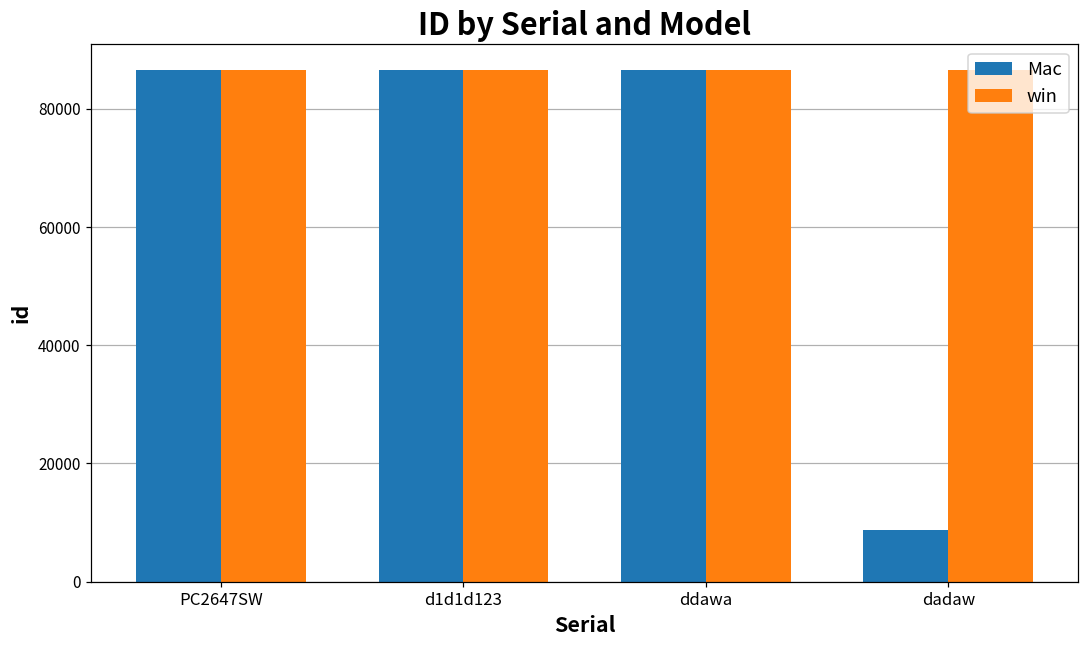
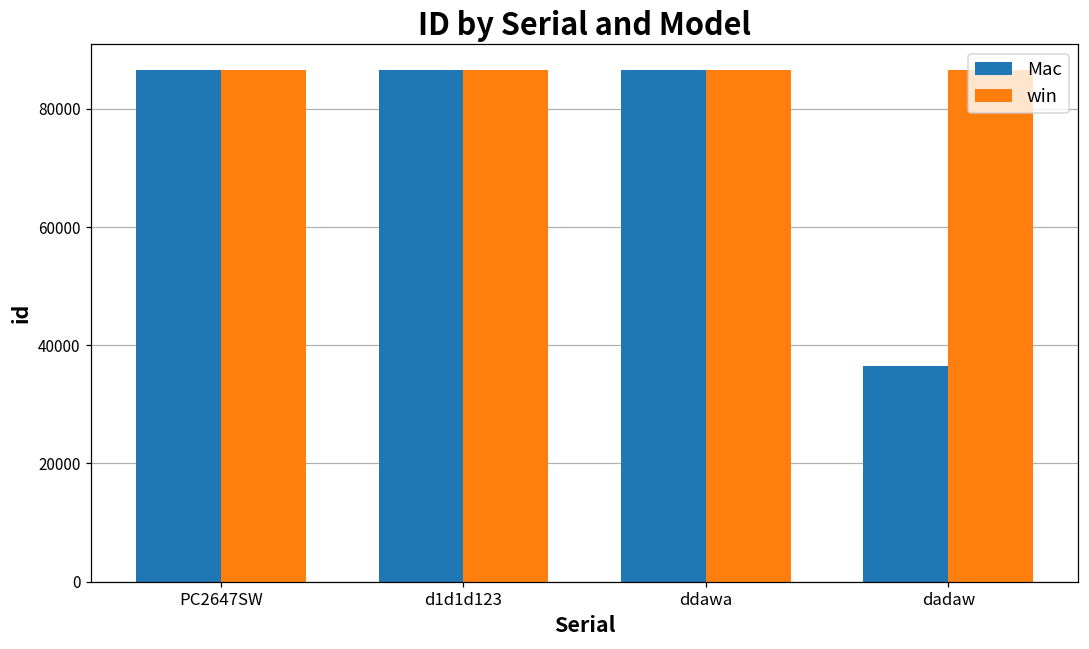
  {
    "Mac": {
      "PC2647SW": 87000,
      "d1d1d123": 87000,
      "ddawa": 87000,
-     "dadaw": 9000
+     "dadaw": 37000
    },
    "win": {
      "PC2647SW": 87000,
      "d1d1d123": 87000,
      "ddawa": 87000
    }
  }
